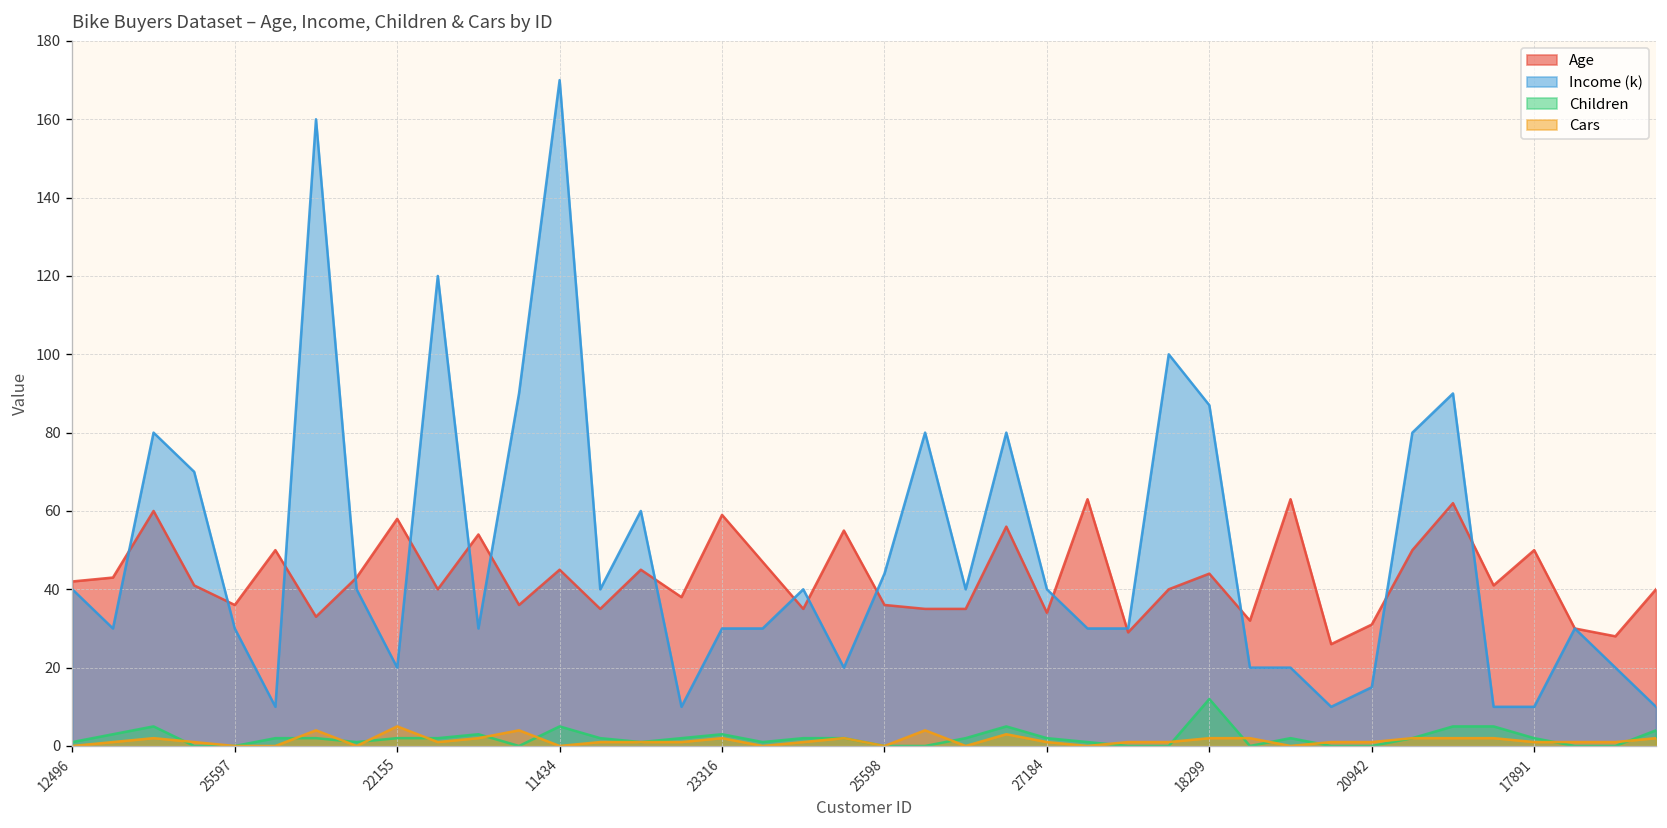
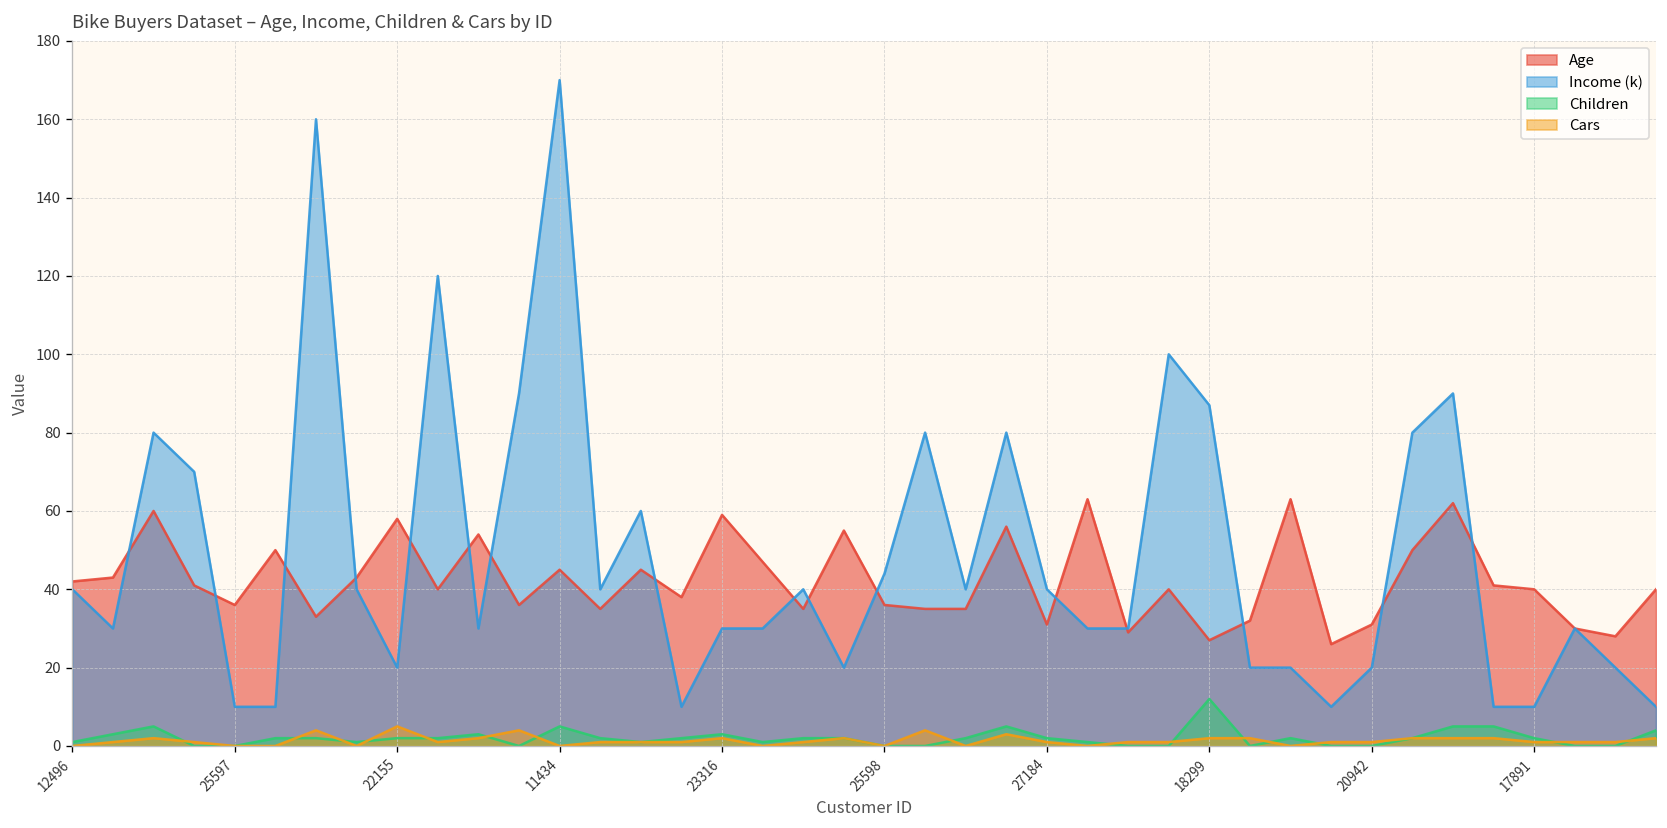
  {
    "Age": {
      "12496": 42,
      "25597": 36,
      "22155": 58,
      "11434": 45,
      "23316": 59,
      "25598": 36,
-     "27184": 34,
-     "18299": 44,
+     "27184": 31,
+     "18299": 27,
      "20942": 31,
-     "17891": 50
+     "17891": 40
    },
    "Income (k)": {
      "12496": 40,
-     "25597": 30,
+     "25597": 10,
      "22155": 20,
      "11434": 170,
      "23316": 30,
      "25598": 44,
      "27184": 40,
      "18299": 87,
-     "20942": 15,
+     "20942": 20,
      "17891": 10
    },
    "Children": {
      "12496": 1,
      "22155": 2,
      "11434": 5,
      "23316": 3,
      "27184": 2,
      "18299": 12,
      "20942": 0,
      "17891": 2
    },
    "Cars": {
      "12496": 0,
      "22155": 5,
      "11434": 0,
      "23316": 2,
      "27184": 1,
      "18299": 2,
      "20942": 1,
      "17891": 1
    }
  }
